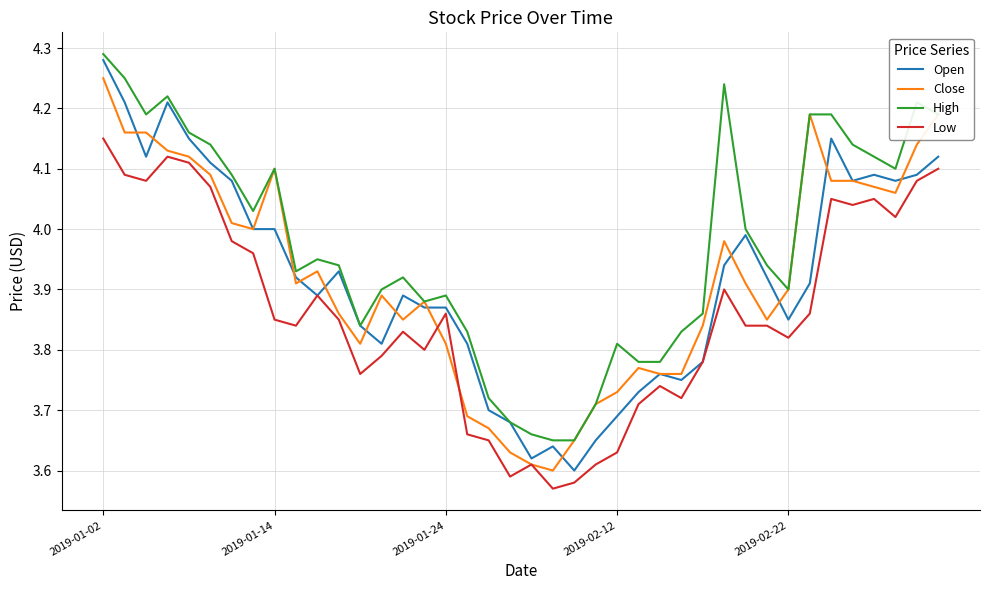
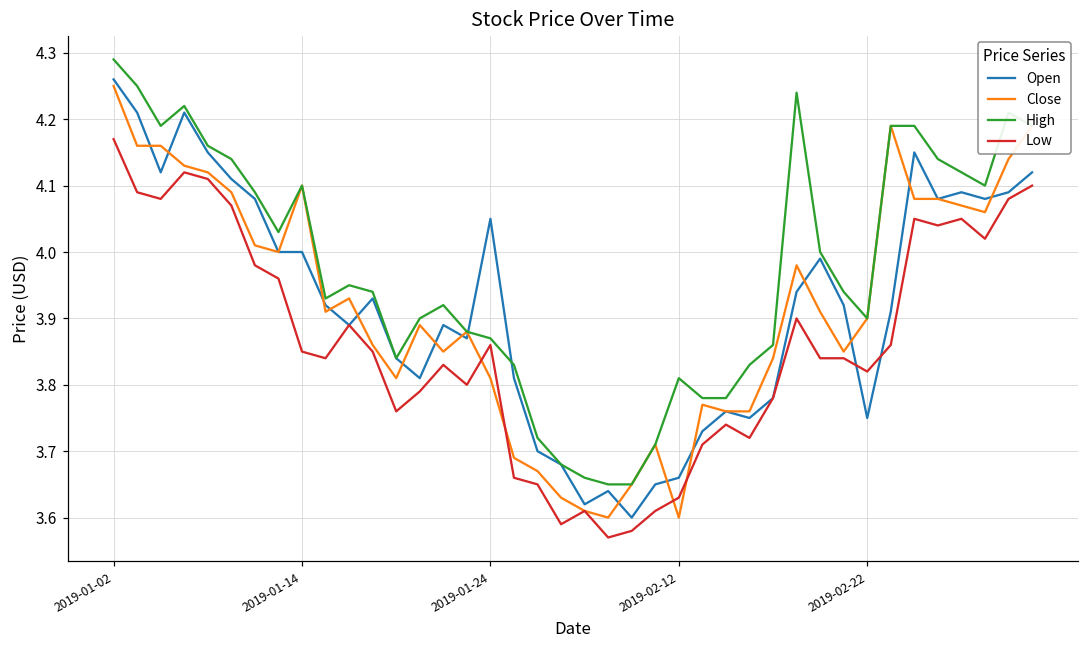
  {
    "Open": {
-     "2019-01-02": 4.28,
+     "2019-01-02": 4.26,
      "2019-01-14": 4.00,
-     "2019-01-24": 3.87,
-     "2019-02-12": 3.69,
-     "2019-02-22": 3.85
+     "2019-01-24": 4.05,
+     "2019-02-12": 3.66,
+     "2019-02-22": 3.75
    },
    "Close": {
      "2019-01-02": 4.25,
      "2019-01-24": 3.81,
-     "2019-02-12": 3.73
+     "2019-02-12": 3.60
    },
    "High": {
      "2019-01-02": 4.29,
-     "2019-01-24": 3.89,
+     "2019-01-24": 3.87,
      "2019-02-12": 3.81
    },
    "Low": {
-     "2019-01-02": 4.15,
+     "2019-01-02": 4.17,
      "2019-01-14": 3.85,
      "2019-01-24": 3.86,
      "2019-02-12": 3.63,
      "2019-02-22": 3.82
    }
  }
